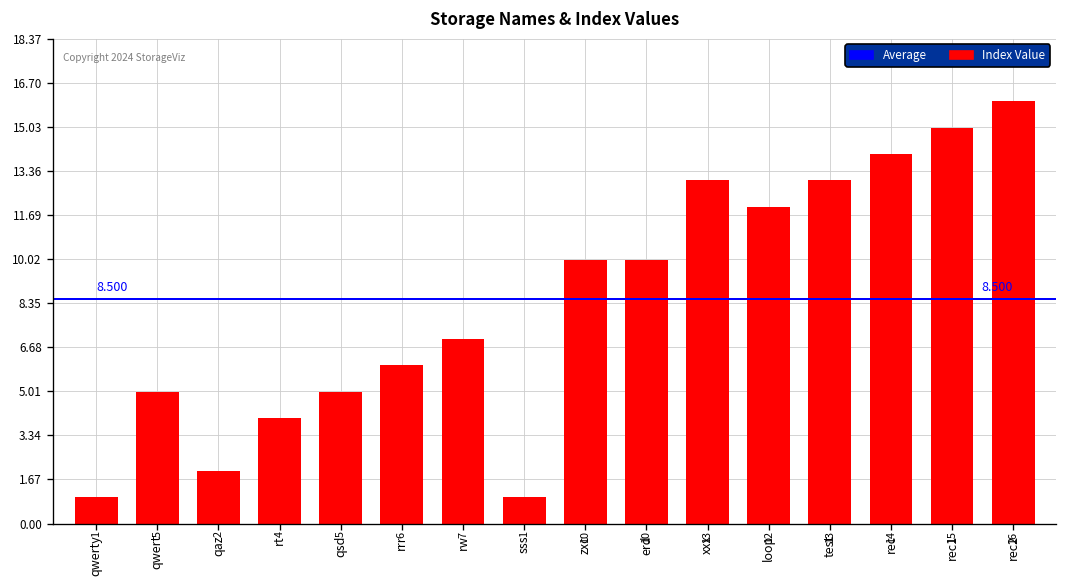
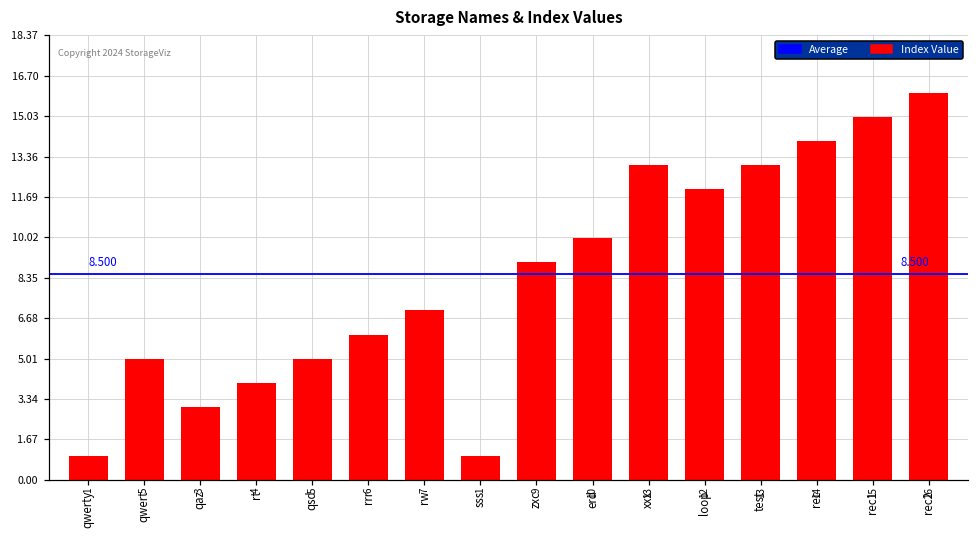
  {
-   "qaz": 2,
-   "zxc": 10
+   "qaz": 3,
+   "zxc": 9
  }
